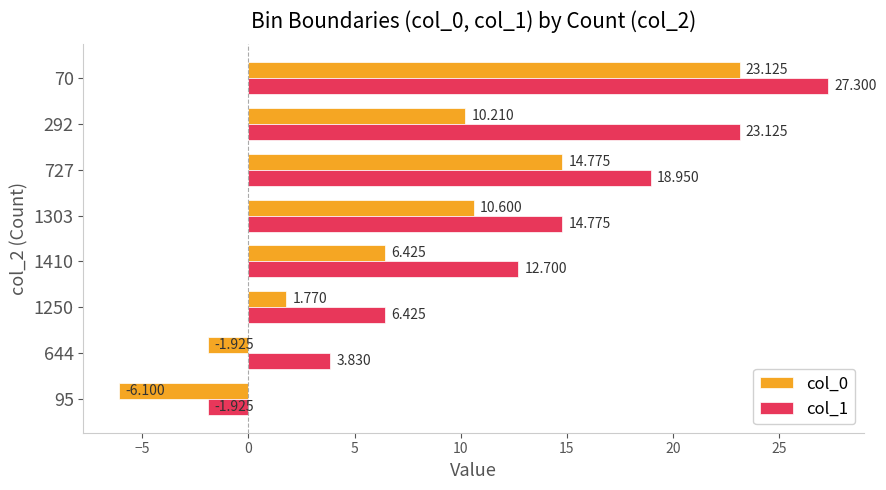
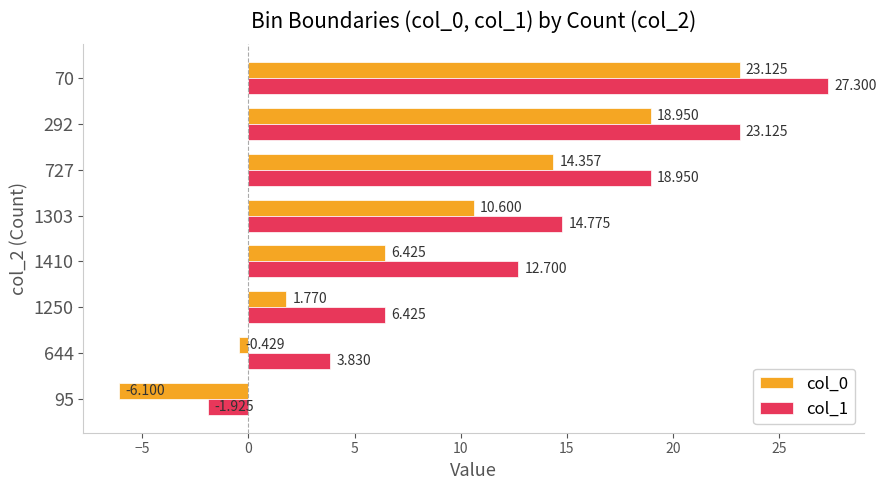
  {
    "col_0": {
      "70": 23.125,
-     "292": 10.210,
-     "727": 14.775,
+     "292": 18.950,
+     "727": 14.357,
      "1303": 10.600,
      "1410": 6.425,
      "1250": 1.770,
-     "644": -1.925,
+     "644": -0.429,
      "95": -6.100
    },
    "col_1": {
      "70": 27.300,
      "292": 23.125,
      "727": 18.950,
      "1303": 14.775,
      "1410": 12.700,
      "1250": 6.425,
      "644": 3.830,
      "95": -1.925
    }
  }
